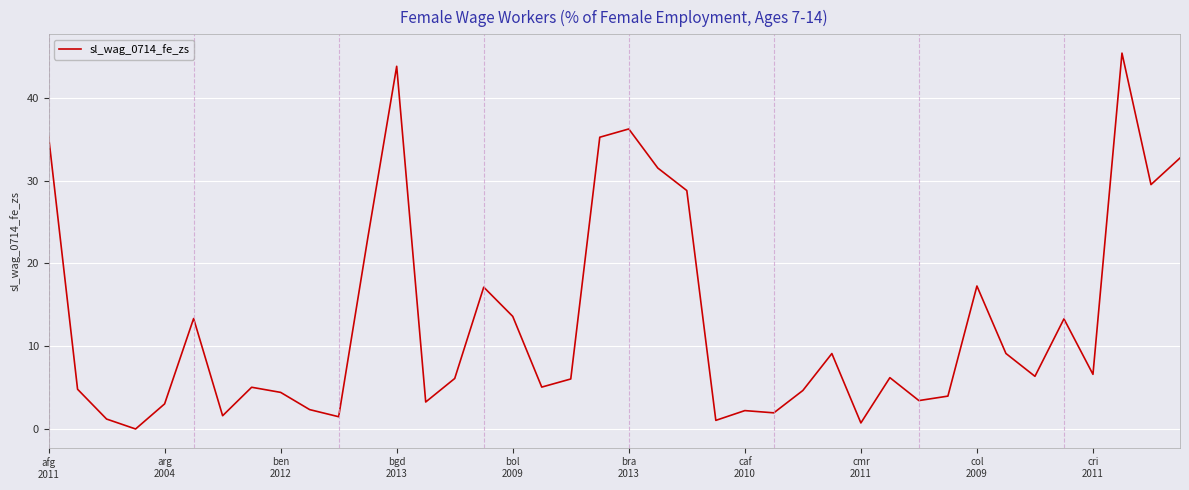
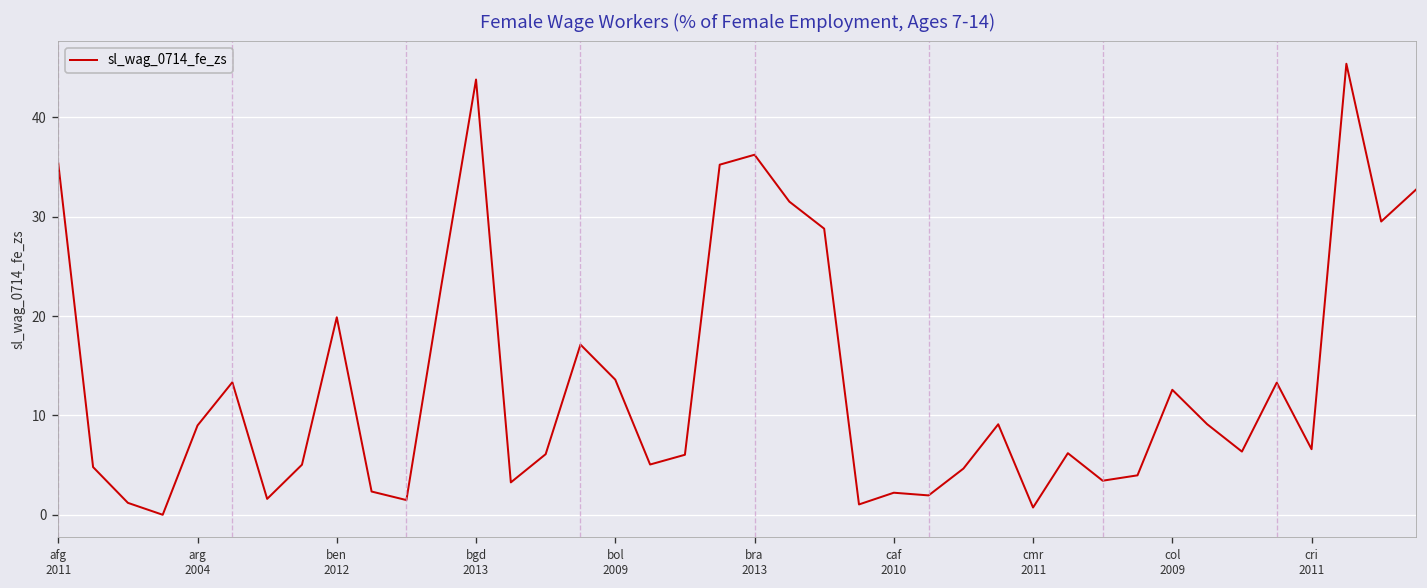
  {
    "afg 2011": 35,
-   "arg 2004": 3,
-   "ben 2012": 4,
+   "arg 2004": 9,
+   "ben 2012": 20,
    "bgd 2013": 44,
    "bol 2009": 14,
    "bra 2013": 36,
    "caf 2010": 2,
    "cmr 2011": 1,
-   "col 2009": 17,
+   "col 2009": 13,
    "cri 2011": 7
  }
